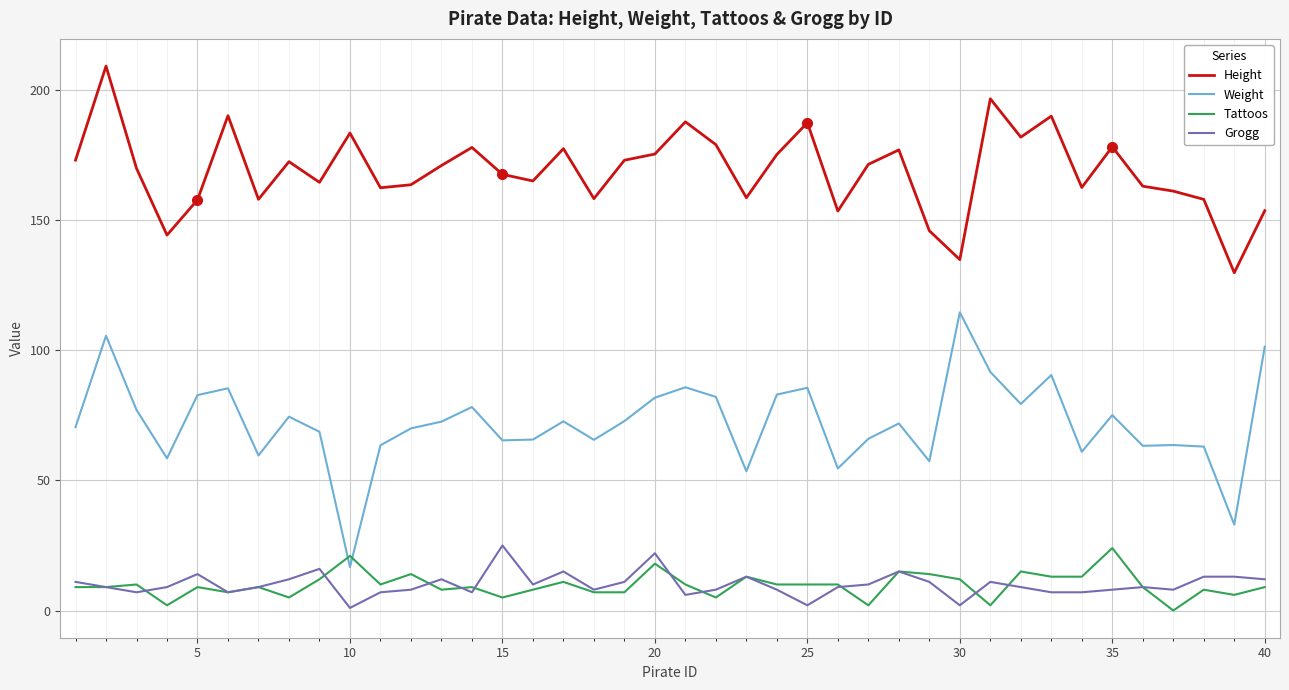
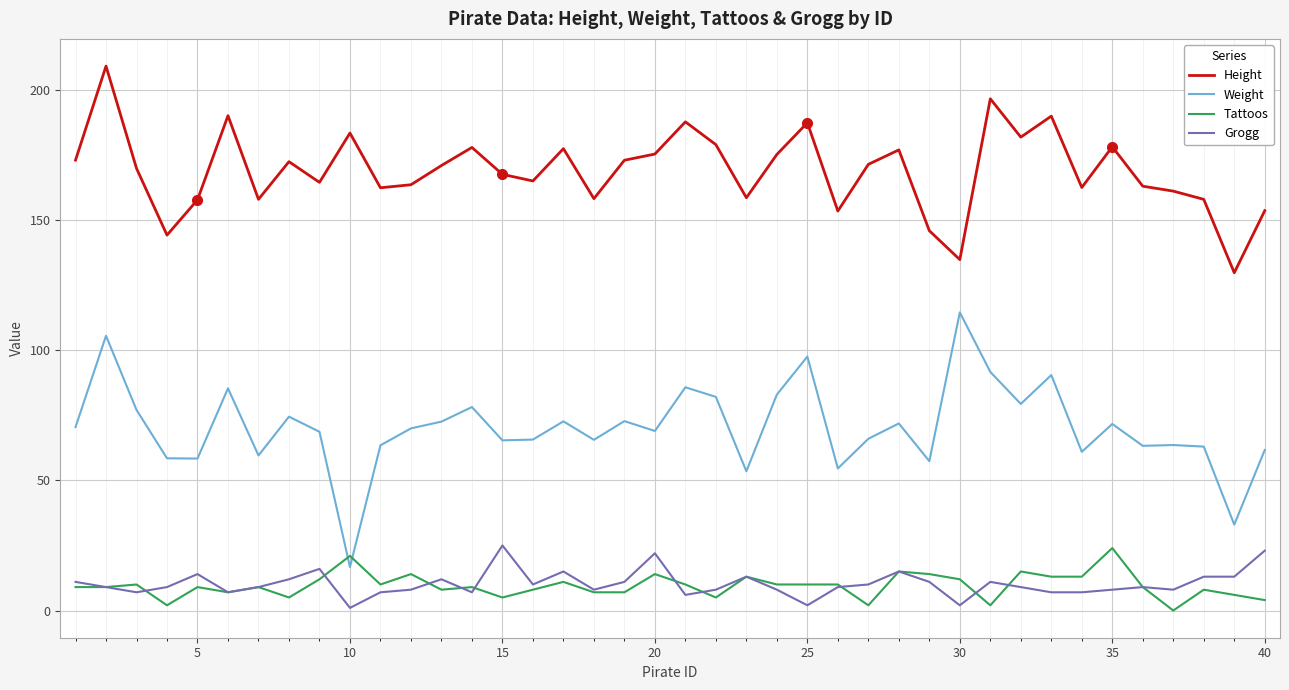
  {
    "Weight": {
-     "5": 83,
+     "5": 58,
      "10": 17,
      "15": 65,
-     "20": 82,
-     "25": 86,
+     "20": 69,
+     "25": 98,
      "30": 115,
-     "35": 75,
-     "40": 101
+     "35": 72,
+     "40": 62
    },
    "Tattoos": {
      "5": 9,
      "10": 21,
      "15": 5,
-     "20": 18,
+     "20": 14,
      "25": 10,
      "30": 12,
      "35": 24,
-     "40": 9
+     "40": 4
    },
    "Grogg": {
      "5": 14,
      "10": 1,
      "15": 25,
      "20": 22,
      "25": 2,
      "30": 2,
      "35": 8,
-     "40": 12
+     "40": 23
    }
  }
